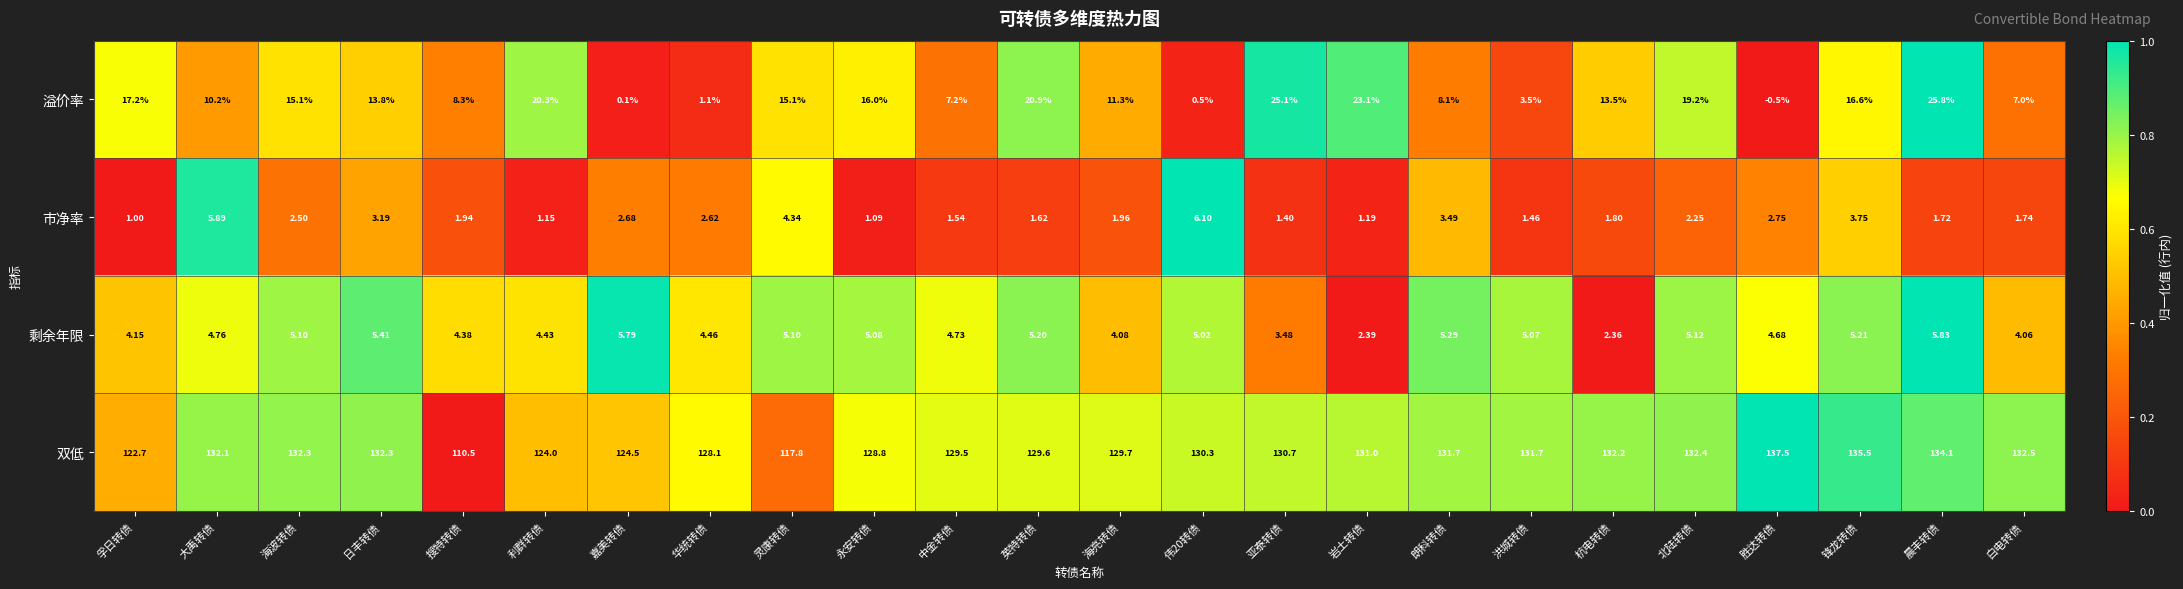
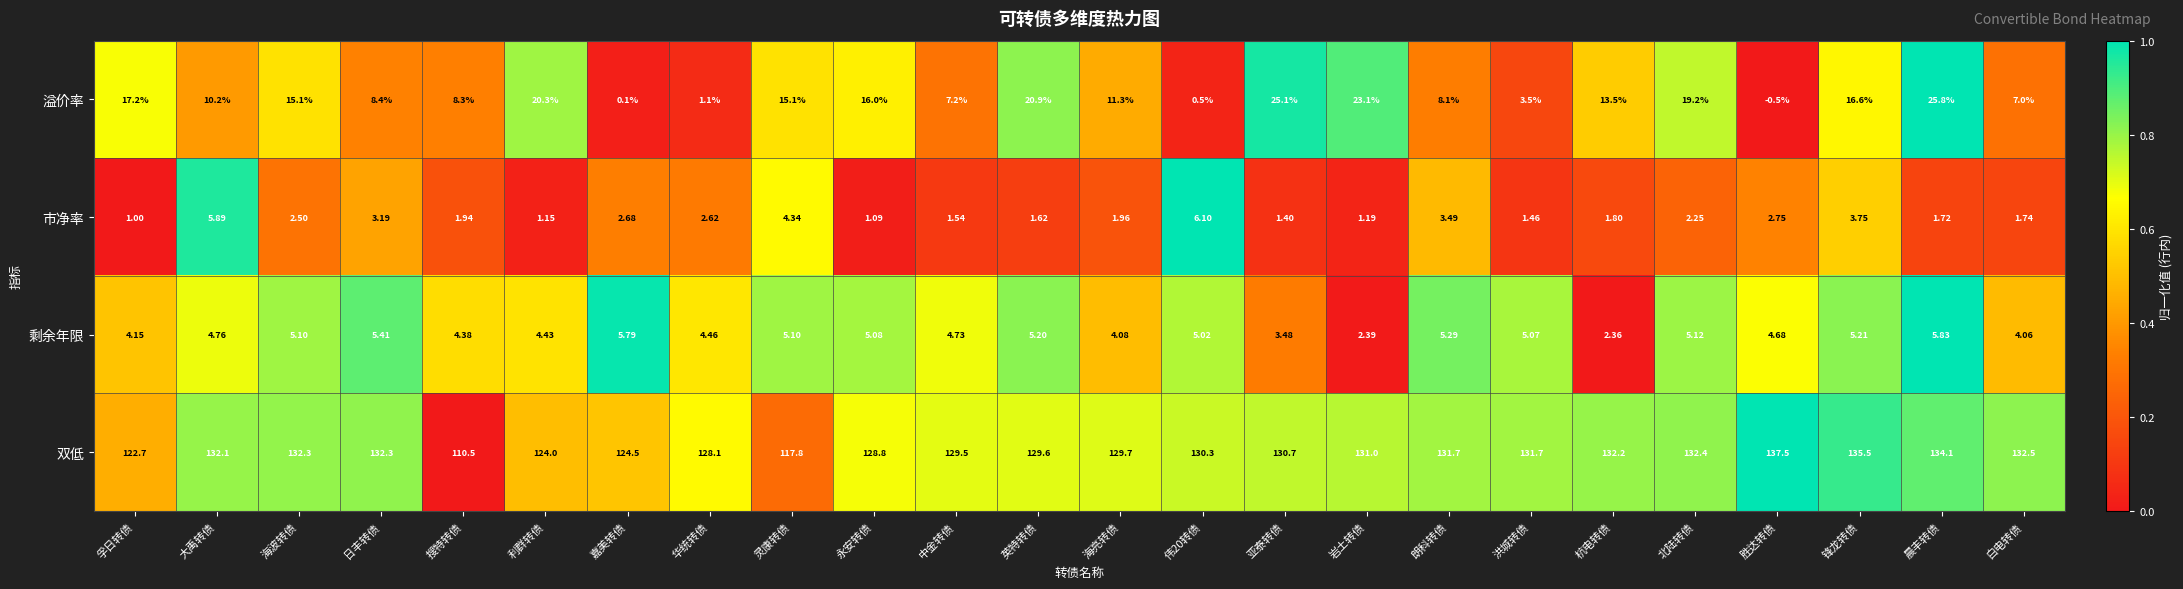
  {
    "溢价率": {
      "孚日转债": "17.2%",
      "大禹转债": "10.2%",
      "海波转债": "15.1%",
-     "日丰转债": "13.8%",
+     "日丰转债": "8.4%",
      "搜特转债": "8.3%",
      "利群转债": "20.3%",
      "嘉美转债": "0.1%",
      "华统转债": "1.1%",
      "灵康转债": "15.1%",
      "永安转债": "16.0%",
      "中金转债": "7.2%",
      "英特转债": "20.9%",
      "海亮转债": "11.3%",
      "伟20转债": "0.5%",
      "亚泰转债": "25.1%",
      "岩土转债": "23.1%",
      "朗科转债": "8.1%",
      "洪城转债": "3.5%",
      "杭电转债": "13.5%",
      "北陆转债": "19.2%",
      "胜达转债": "-0.5%",
      "锋龙转债": "16.6%",
      "晨丰转债": "25.8%",
      "白电转债": "7.0%"
    },
    "市净率": {
      "孚日转债": "1.00",
      "大禹转债": "5.89",
      "海波转债": "2.50",
      "日丰转债": "3.19",
      "搜特转债": "1.94",
      "利群转债": "1.15",
      "嘉美转债": "2.68",
      "华统转债": "2.62",
      "灵康转债": "4.34",
      "永安转债": "1.09",
      "中金转债": "1.54",
      "英特转债": "1.62",
      "海亮转债": "1.96",
      "伟20转债": "6.10",
      "亚泰转债": "1.40",
      "岩土转债": "1.19",
      "朗科转债": "3.49",
      "洪城转债": "1.46",
      "杭电转债": "1.80",
      "北陆转债": "2.25",
      "胜达转债": "2.75",
      "锋龙转债": "3.75",
      "晨丰转债": "1.72",
      "白电转债": "1.74"
    },
    "剩余年限": {
      "孚日转债": "4.15",
      "大禹转债": "4.76",
      "海波转债": "5.10",
      "日丰转债": "5.41",
      "搜特转债": "4.38",
      "利群转债": "4.43",
      "嘉美转债": "5.79",
      "华统转债": "4.46",
      "灵康转债": "5.10",
      "永安转债": "5.08",
      "中金转债": "4.73",
      "英特转债": "5.20",
      "海亮转债": "4.08",
      "伟20转债": "5.02",
      "亚泰转债": "3.48",
      "岩土转债": "2.39",
      "朗科转债": "5.29",
      "洪城转债": "5.07",
      "杭电转债": "2.36",
      "北陆转债": "5.12",
      "胜达转债": "4.68",
      "锋龙转债": "5.21",
      "晨丰转债": "5.83",
      "白电转债": "4.06"
    },
    "双低": {
      "孚日转债": "122.7",
      "大禹转债": "132.1",
      "海波转债": "132.3",
      "日丰转债": "132.3",
      "搜特转债": "110.5",
      "利群转债": "124.0",
      "嘉美转债": "124.5",
      "华统转债": "128.1",
      "灵康转债": "117.8",
      "永安转债": "128.8",
      "中金转债": "129.5",
      "英特转债": "129.6",
      "海亮转债": "129.7",
      "伟20转债": "130.3",
      "亚泰转债": "130.7",
      "岩土转债": "131.0",
      "朗科转债": "131.7",
      "洪城转债": "131.7",
      "杭电转债": "132.2",
      "北陆转债": "132.4",
      "胜达转债": "137.5",
      "锋龙转债": "135.5",
      "晨丰转债": "134.1",
      "白电转债": "132.5"
    }
  }
